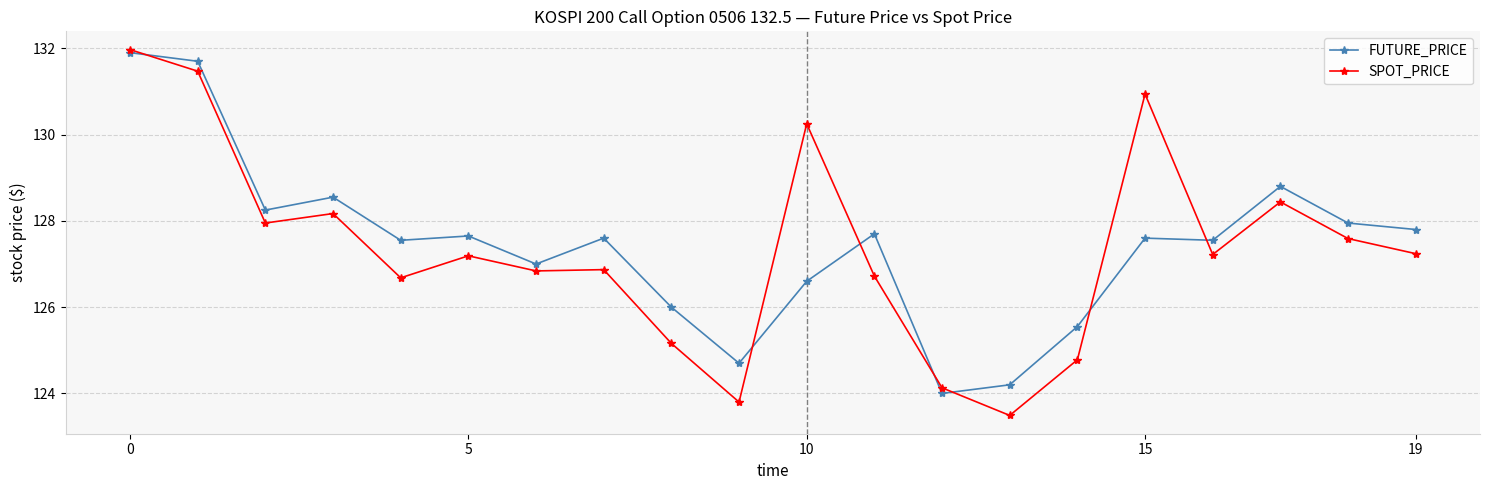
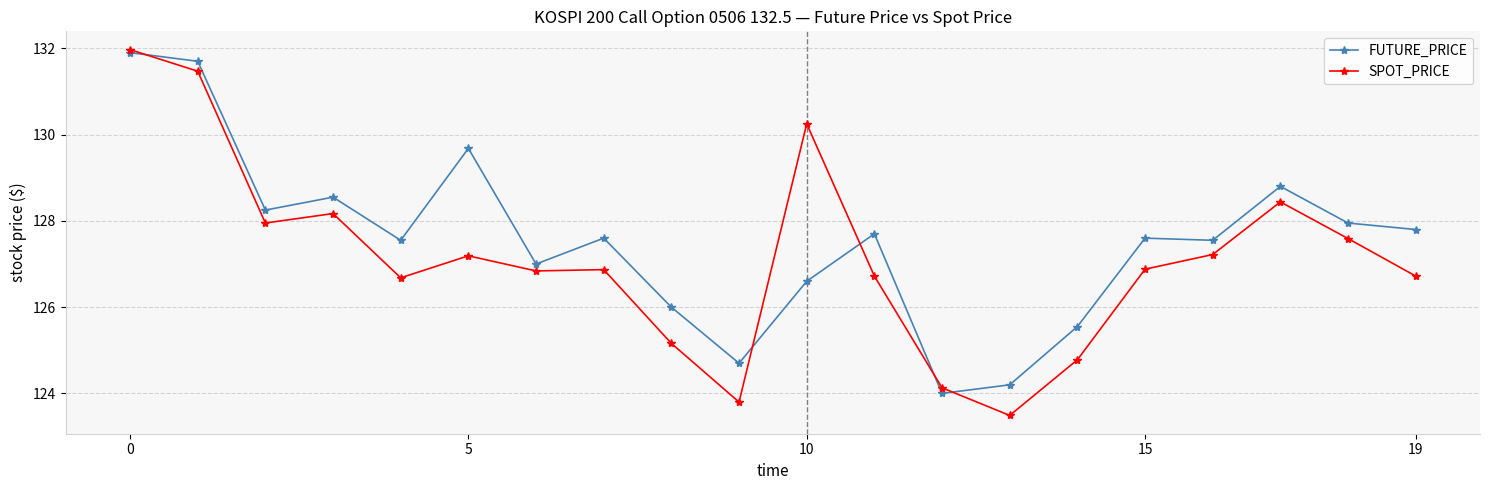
  {
    "FUTURE_PRICE": {
      "0": 131.9,
-     "5": 127.7,
+     "5": 129.7,
      "10": 126.6,
      "15": 127.6,
      "19": 127.8
    },
    "SPOT_PRICE": {
      "0": 132.0,
      "5": 127.2,
      "10": 130.3,
-     "15": 130.9,
-     "19": 127.2
+     "15": 126.9,
+     "19": 126.7
    }
  }
